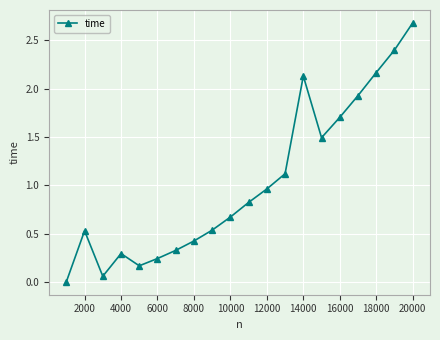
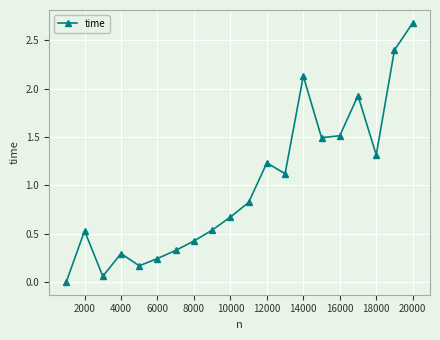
  {
    "2000": 0.5,
    "4000": 0.3,
    "6000": 0.2,
    "8000": 0.4,
    "10000": 0.7,
-   "12000": 1.0,
+   "12000": 1.2,
    "14000": 2.1,
-   "16000": 1.7,
-   "18000": 2.2,
+   "16000": 1.5,
+   "18000": 1.3,
    "20000": 2.7
  }
